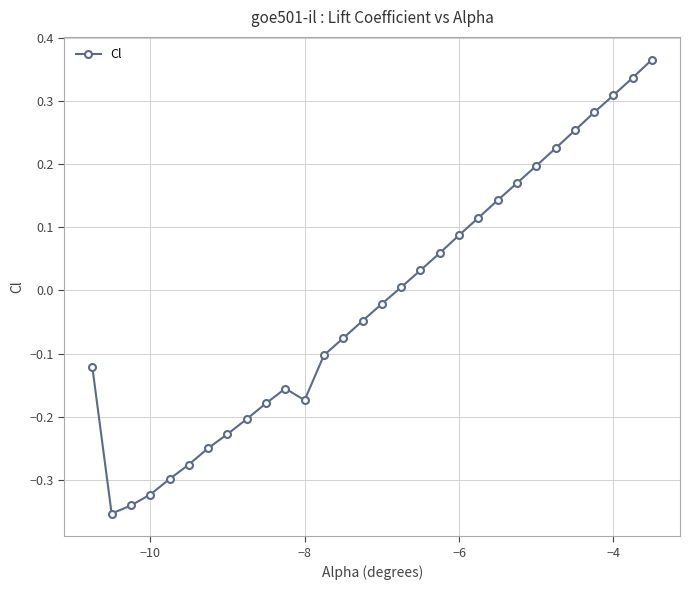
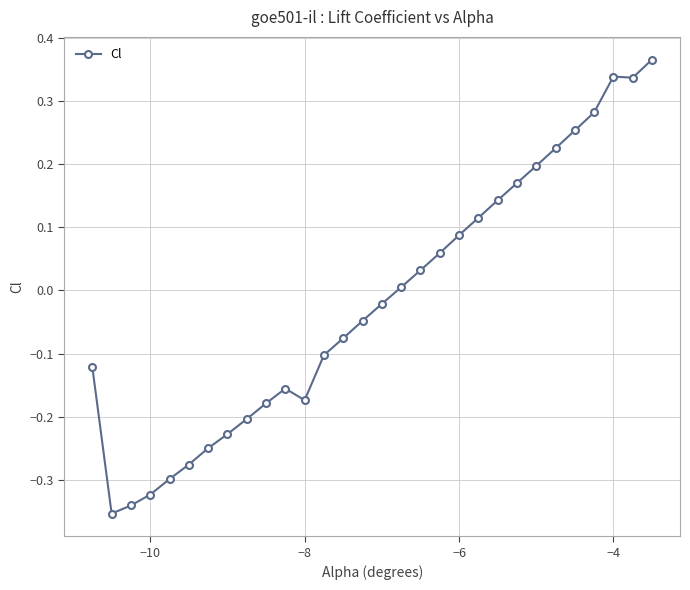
  {
    "−10": -0.32,
    "−8": -0.17,
    "−6": 0.09,
-   "−4": 0.31
+   "−4": 0.34
  }
